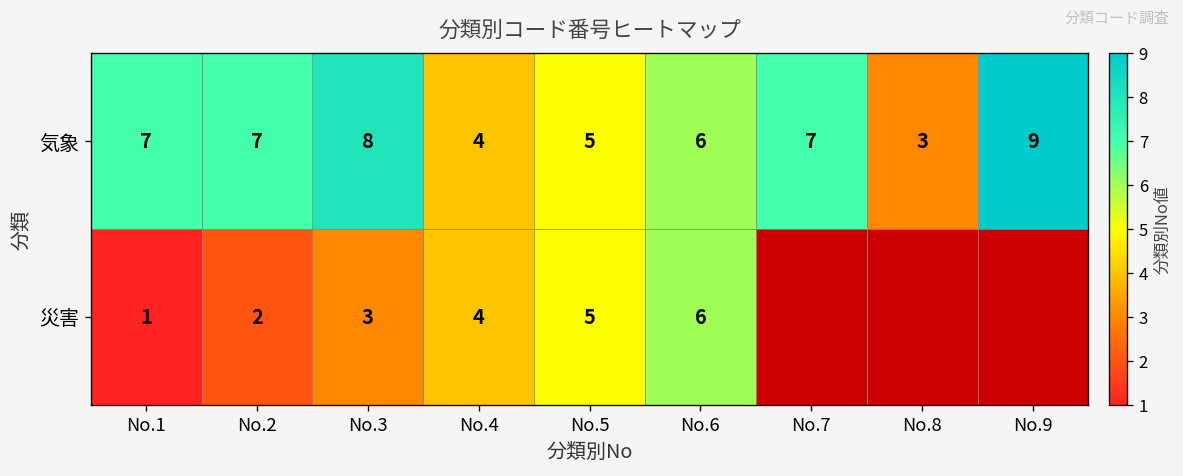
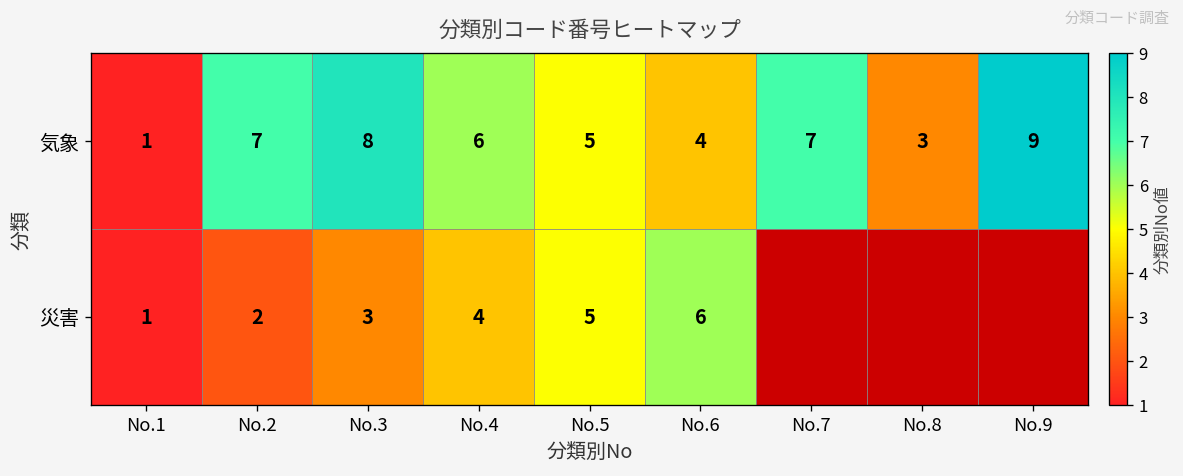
  {
    "気象": {
-     "No.1": 7,
+     "No.1": 1,
      "No.2": 7,
      "No.3": 8,
-     "No.4": 4,
+     "No.4": 6,
      "No.5": 5,
-     "No.6": 6,
+     "No.6": 4,
      "No.7": 7,
      "No.8": 3,
      "No.9": 9
    },
    "災害": {
      "No.1": 1,
      "No.2": 2,
      "No.3": 3,
      "No.4": 4,
      "No.5": 5,
      "No.6": 6
    }
  }
